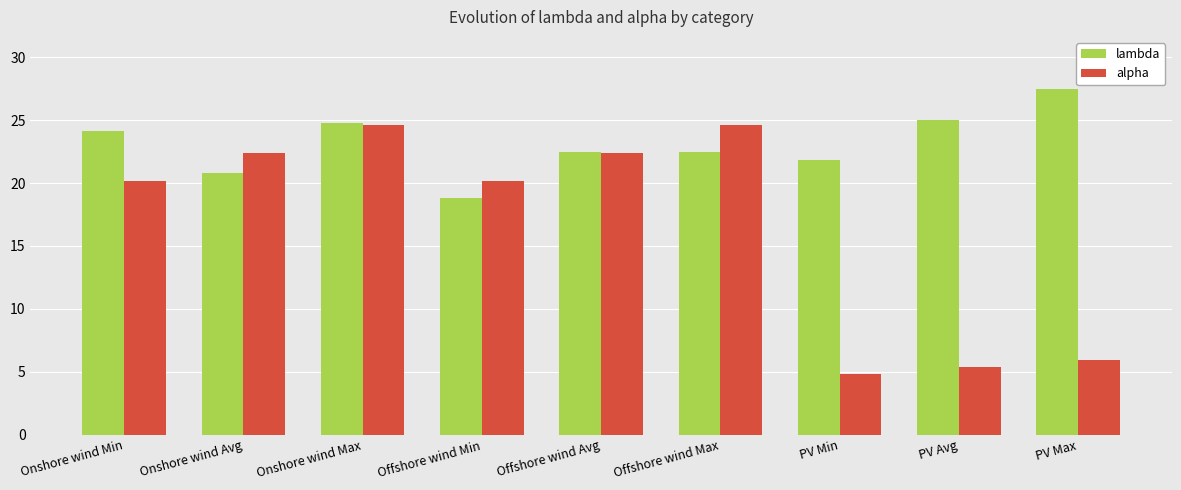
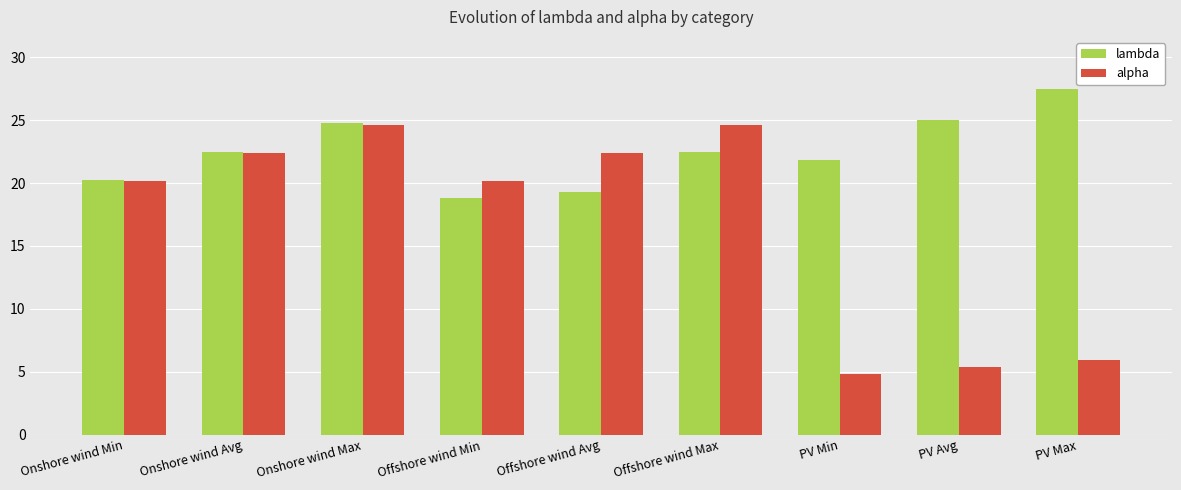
  {
    "lambda": {
-     "Onshore wind Min": 24.1,
-     "Onshore wind Avg": 20.8,
+     "Onshore wind Min": 20.3,
+     "Onshore wind Avg": 22.5,
      "Onshore wind Max": 24.8,
      "Offshore wind Min": 18.8,
-     "Offshore wind Avg": 22.5,
+     "Offshore wind Avg": 19.3,
      "Offshore wind Max": 22.5,
      "PV Min": 21.8,
      "PV Avg": 25.0,
      "PV Max": 27.5
    },
    "alpha": {
      "Onshore wind Min": 20.2,
      "Onshore wind Avg": 22.4,
      "Onshore wind Max": 24.6,
      "Offshore wind Min": 20.2,
      "Offshore wind Avg": 22.4,
      "Offshore wind Max": 24.6,
      "PV Min": 4.9,
      "PV Avg": 5.4,
      "PV Max": 5.9
    }
  }
